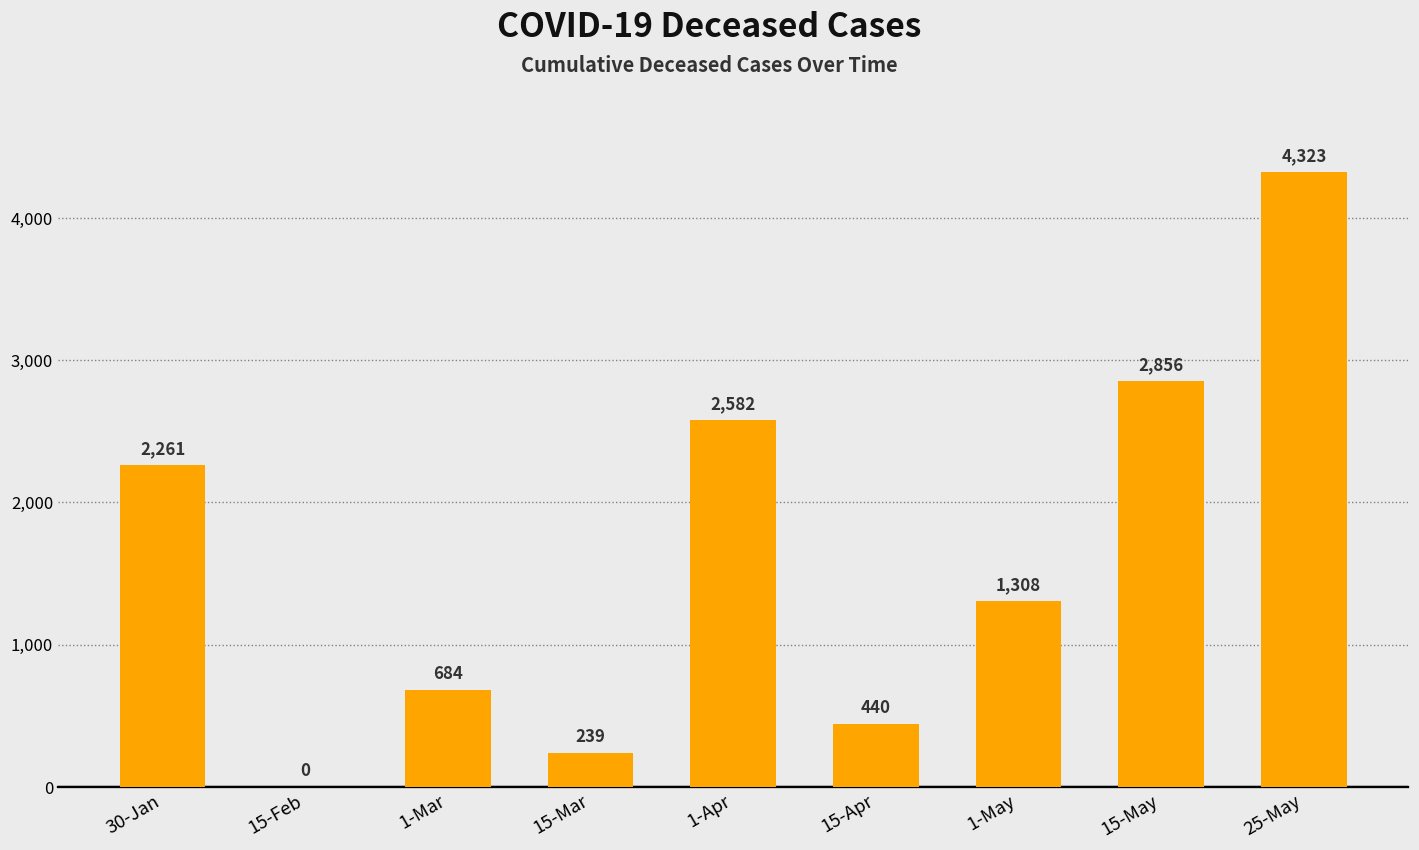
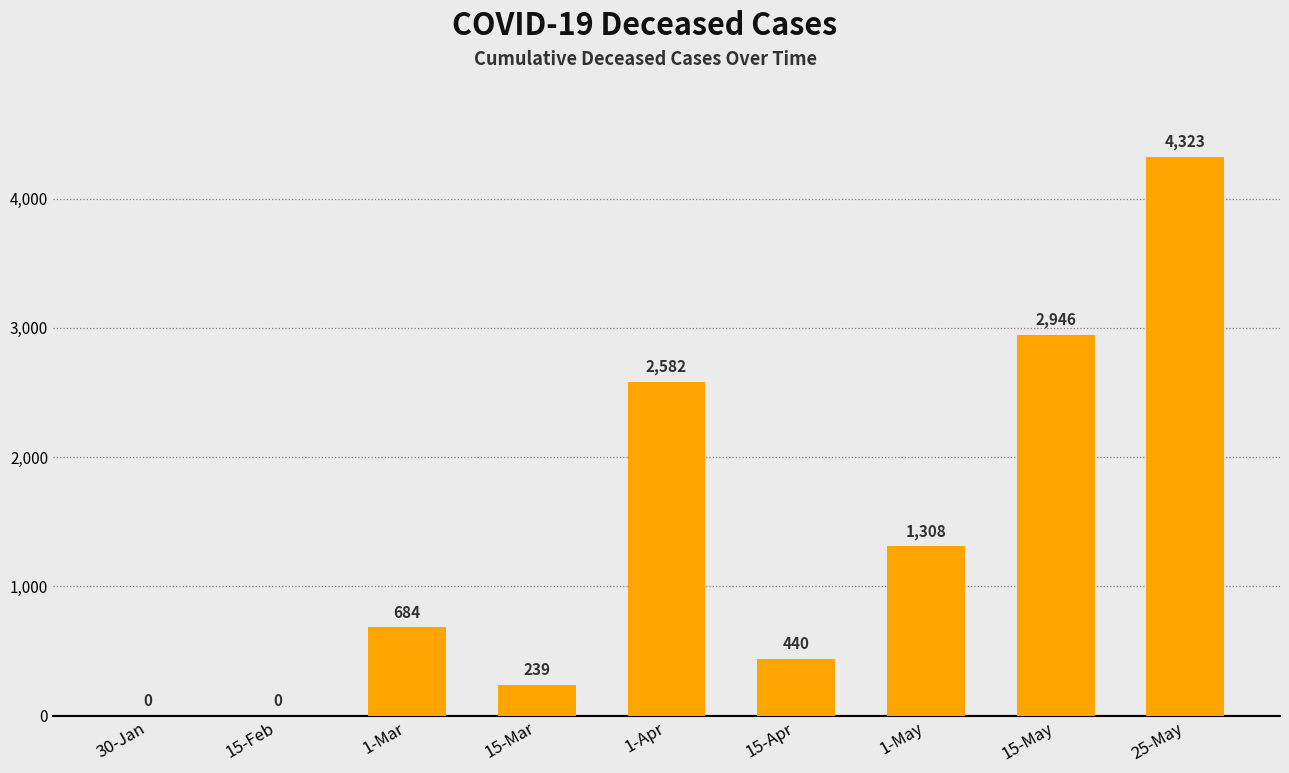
  {
-   "30-Jan": "2,261",
+   "30-Jan": "0",
    "15-Feb": "0",
    "1-Mar": "684",
    "15-Mar": "239",
    "1-Apr": "2,582",
    "15-Apr": "440",
    "1-May": "1,308",
-   "15-May": "2,856",
+   "15-May": "2,946",
    "25-May": "4,323"
  }
